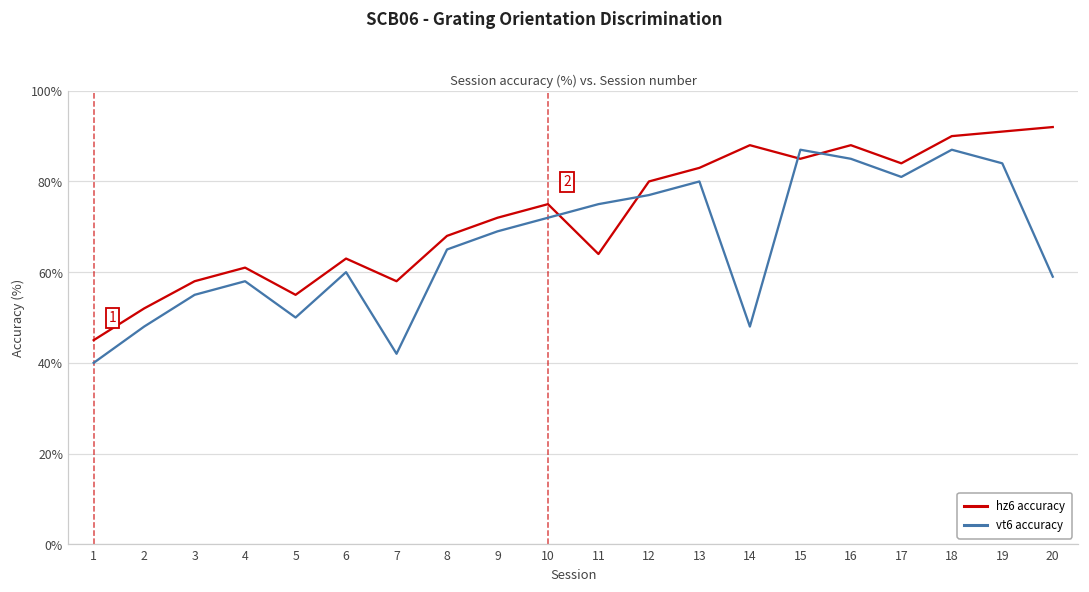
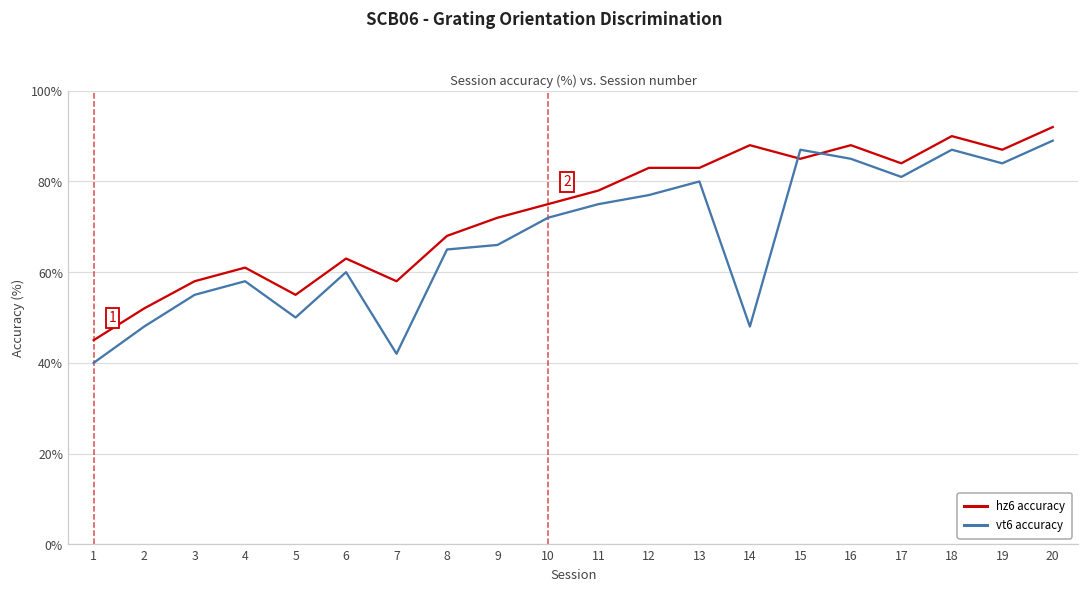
  {
    "hz6 accuracy": {
      "2": "52%",
      "3": "58%",
      "4": "61%",
      "5": "55%",
      "6": "63%",
      "7": "58%",
      "8": "68%",
      "9": "72%",
-     "11": "64%",
-     "12": "80%",
+     "11": "78%",
+     "12": "83%",
      "13": "83%",
      "14": "88%",
      "15": "85%",
      "16": "88%",
      "17": "84%",
      "18": "90%",
-     "19": "91%",
+     "19": "87%",
      "20": "92%"
    },
    "vt6 accuracy": {
      "1": "40%",
      "2": "48%",
      "3": "55%",
      "4": "58%",
      "5": "50%",
      "6": "60%",
      "7": "42%",
      "8": "65%",
-     "9": "69%",
+     "9": "66%",
      "10": "72%",
      "11": "75%",
      "12": "77%",
      "13": "80%",
      "14": "48%",
      "15": "87%",
      "16": "85%",
      "17": "81%",
      "18": "87%",
      "19": "84%",
-     "20": "59%"
+     "20": "89%"
    }
  }
